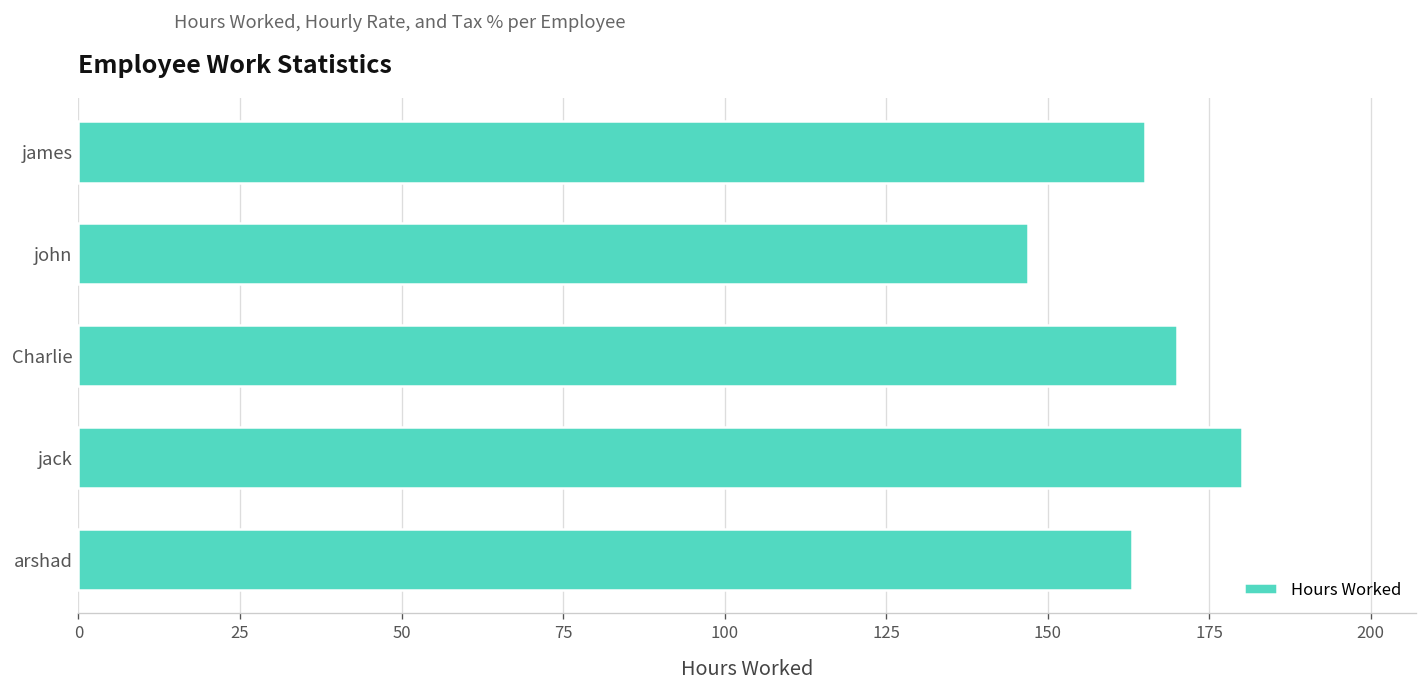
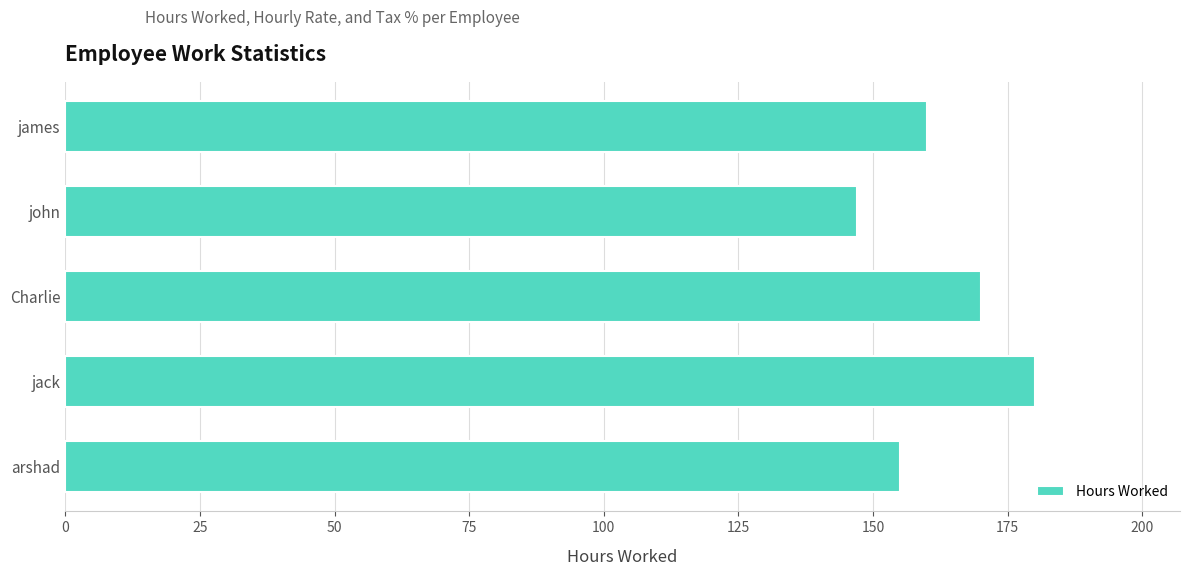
  {
-   "james": 165,
+   "james": 160,
    "john": 147,
    "Charlie": 170,
    "jack": 180,
-   "arshad": 163
+   "arshad": 155
  }
